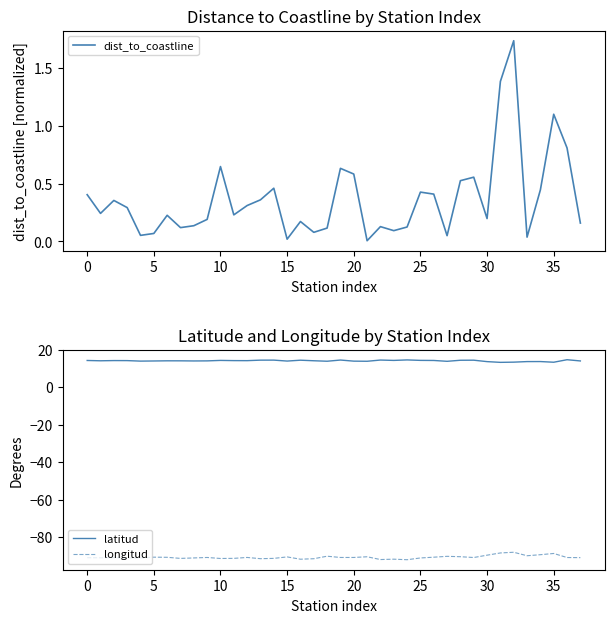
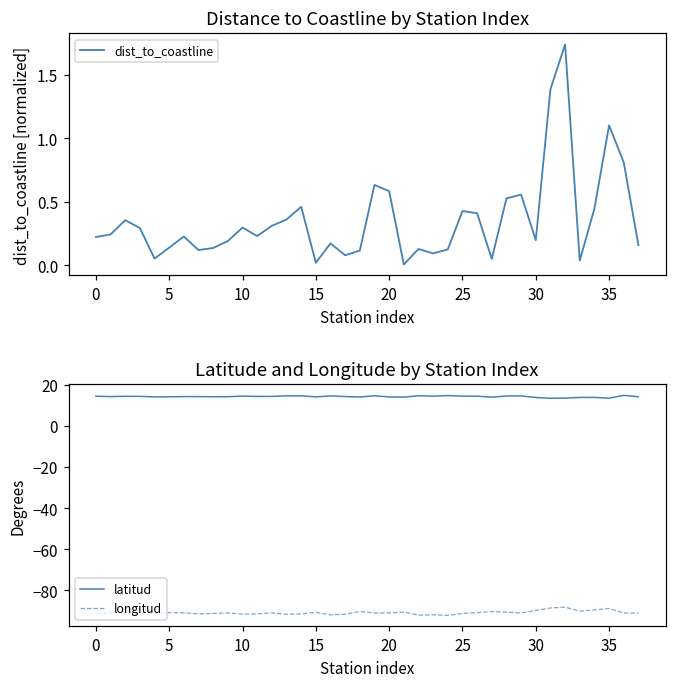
  {
    "Distance to Coastline by Station Index": {
-     "0": 0.40,
-     "5": 0.07,
-     "10": 0.65,
+     "0": 0.22,
+     "5": 0.14,
+     "10": 0.30,
      "15": 0.02,
      "20": 0.58,
      "25": 0.43,
      "30": 0.20,
      "35": 1.10
    }
  }
